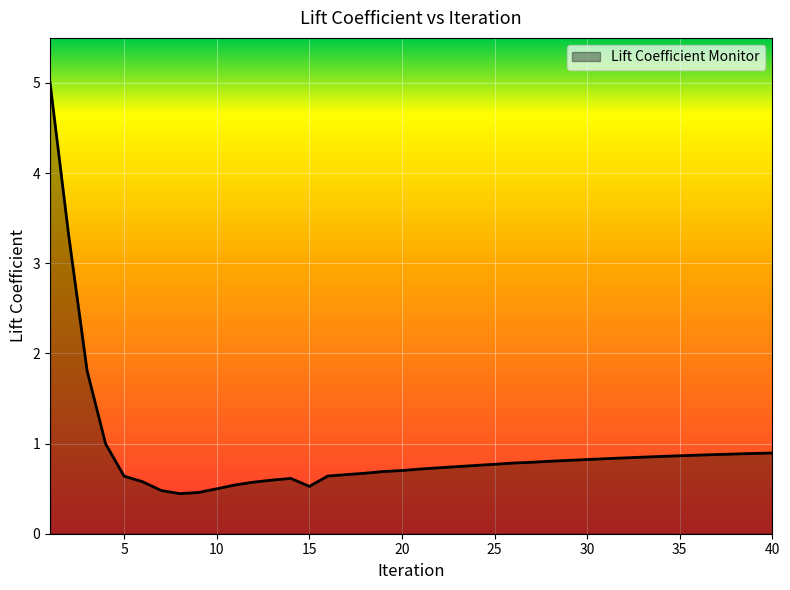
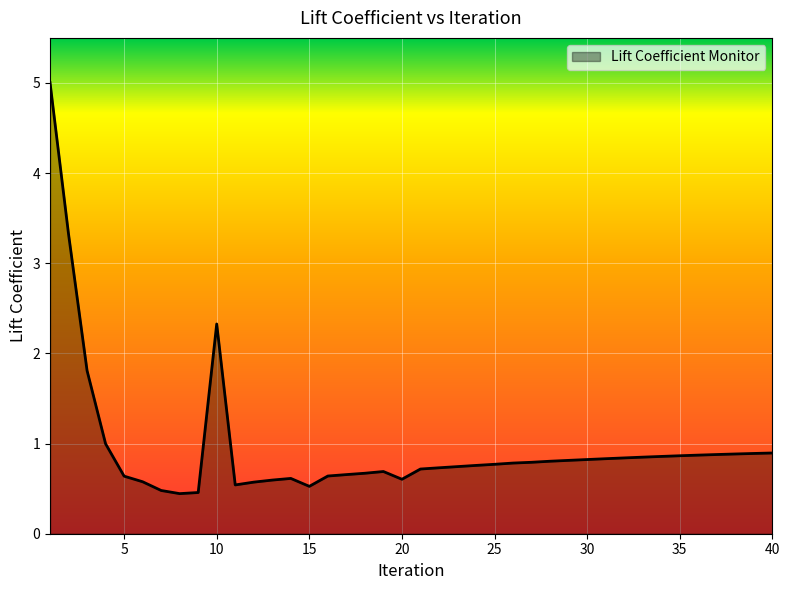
  {
    "5": 0.6,
-   "10": 0.5,
+   "10": 2.3,
    "15": 0.5,
-   "20": 0.7,
+   "20": 0.6,
    "25": 0.8,
    "30": 0.8,
    "35": 0.9,
    "40": 0.9
  }
